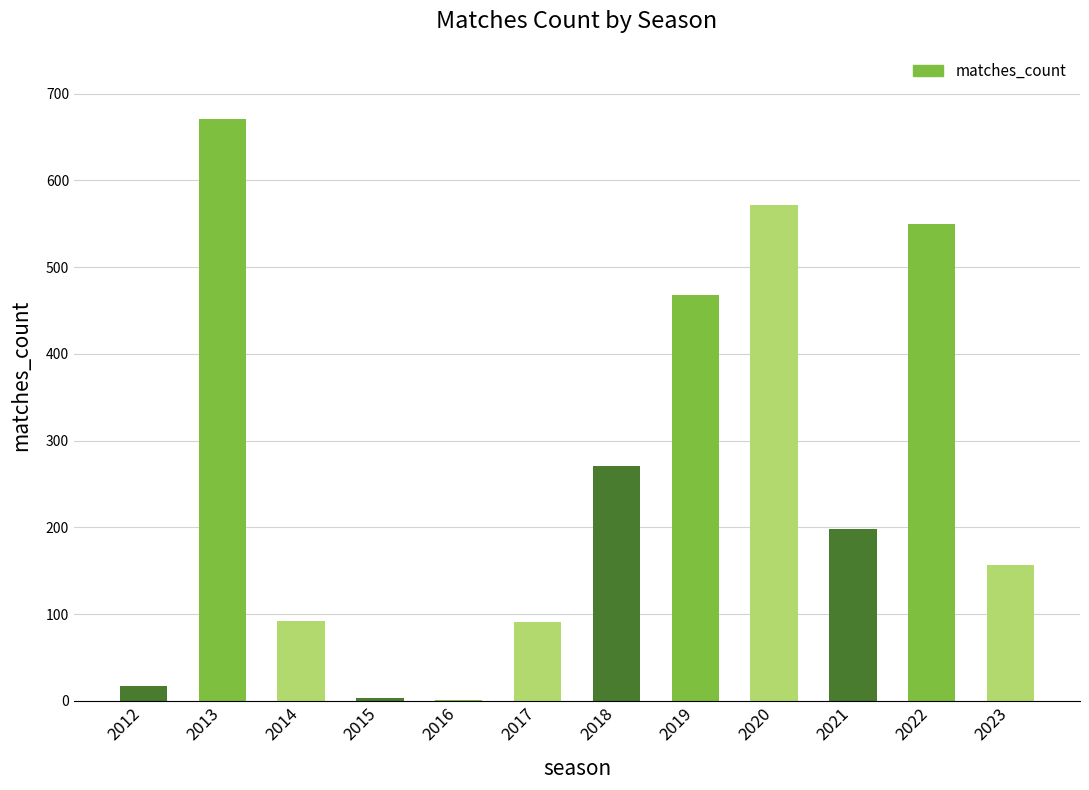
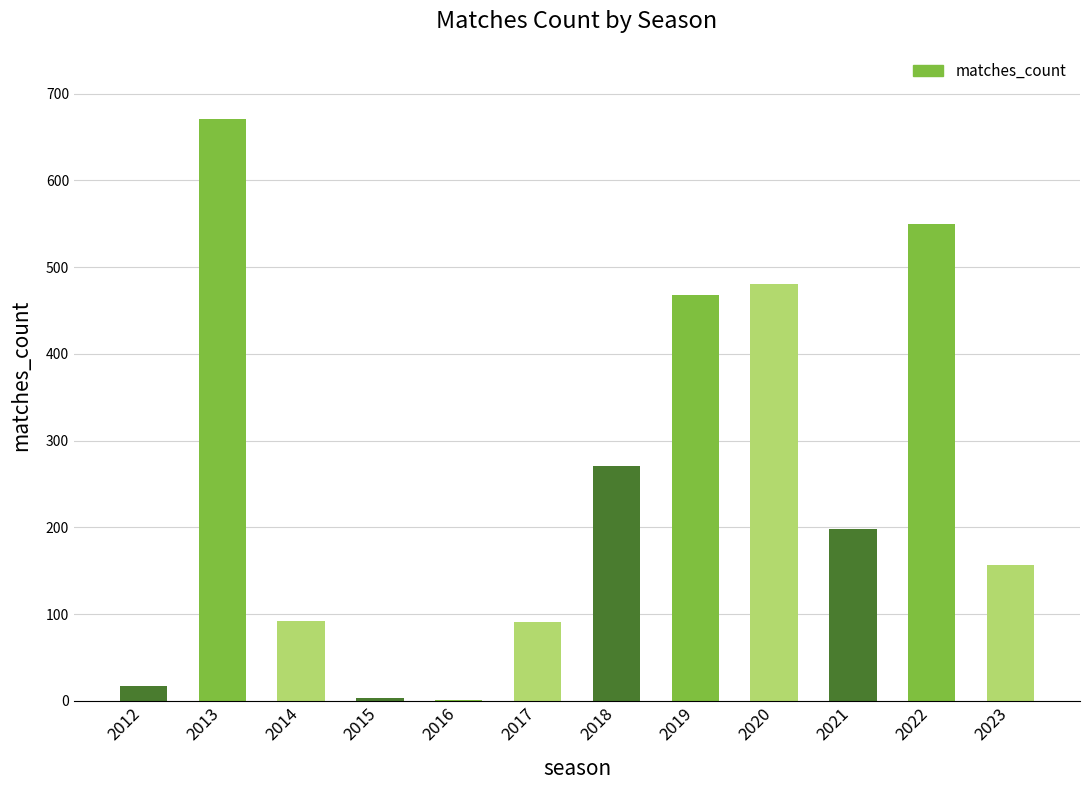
  {
    "2012": 20,
    "2013": 670,
    "2014": 90,
    "2015": 0,
    "2017": 90,
    "2018": 270,
    "2019": 470,
-   "2020": 570,
+   "2020": 480,
    "2021": 200,
    "2022": 550,
    "2023": 160
  }
